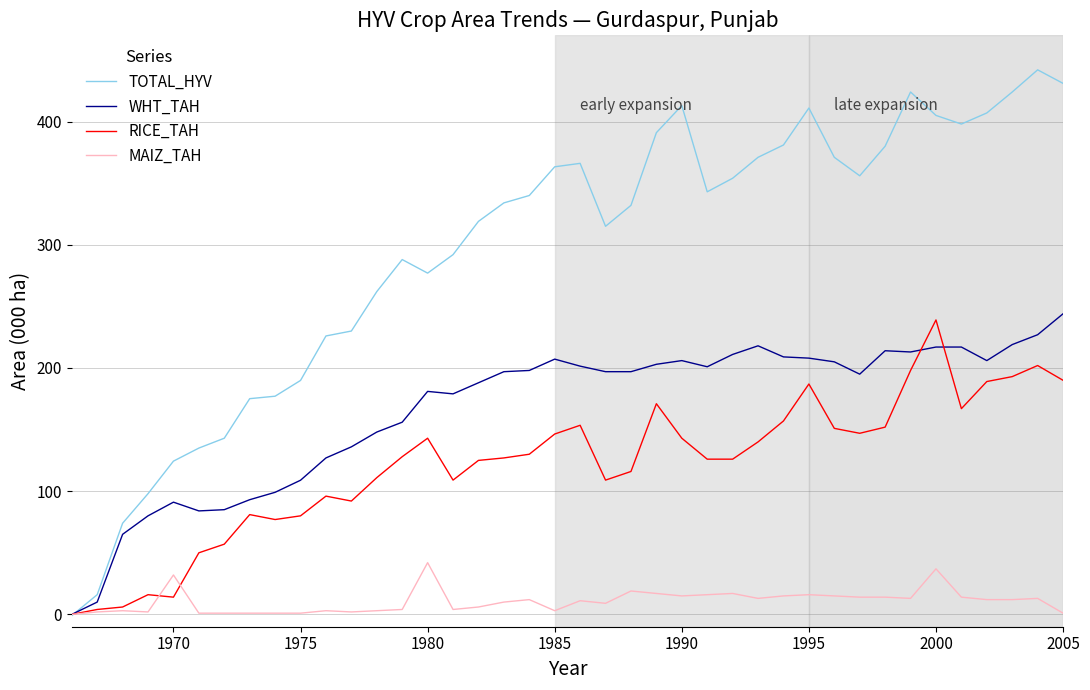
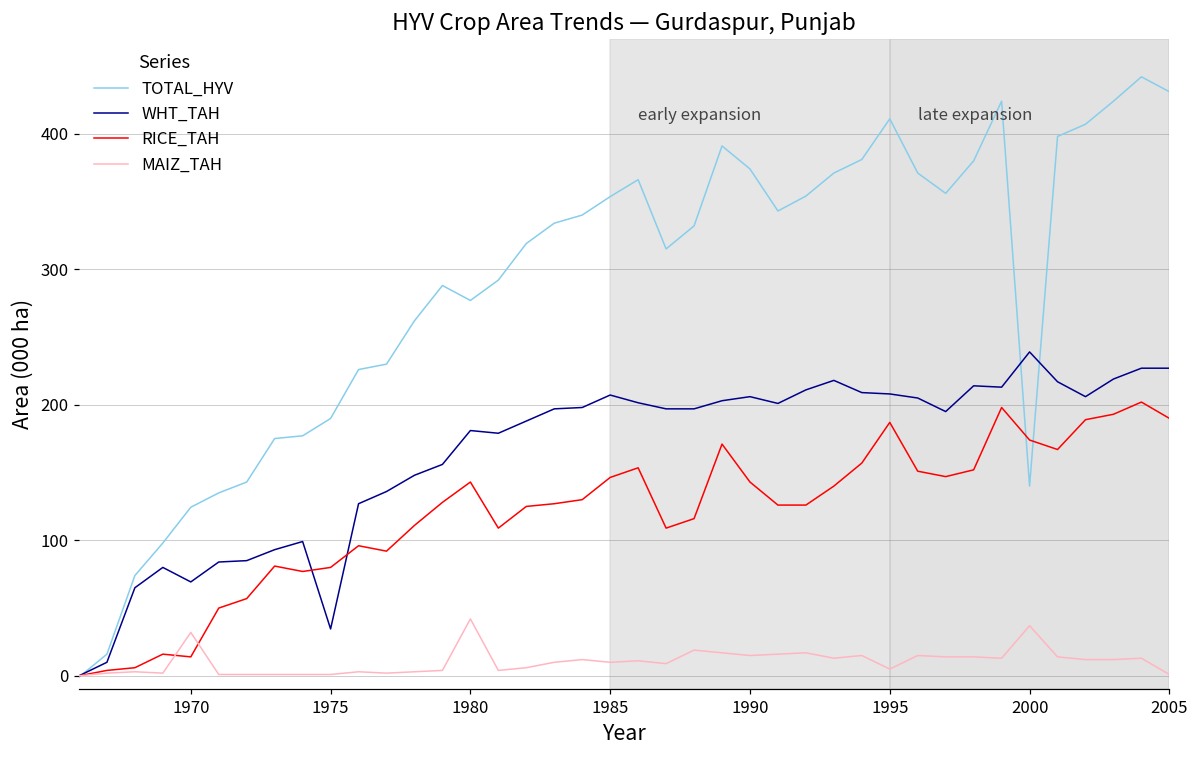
  {
    "TOTAL_HYV": {
      "1970": 124,
      "1975": 190,
      "1980": 277,
-     "1985": 363,
-     "1990": 413,
+     "1985": 354,
+     "1990": 374,
      "1995": 411,
-     "2000": 405,
+     "2000": 140,
      "2005": 431
    },
    "WHT_TAH": {
-     "1970": 91,
-     "1975": 109,
+     "1970": 69,
+     "1975": 35,
      "1980": 181,
      "1985": 207,
      "1990": 206,
      "1995": 208,
-     "2000": 217,
-     "2005": 244
+     "2000": 239,
+     "2005": 227
    },
    "RICE_TAH": {
      "1970": 14,
      "1975": 80,
      "1980": 143,
      "1985": 146,
      "1990": 143,
      "1995": 187,
-     "2000": 239,
+     "2000": 174,
      "2005": 190
    },
    "MAIZ_TAH": {
      "1970": 32,
      "1975": 1,
      "1980": 42,
-     "1985": 3,
+     "1985": 10,
      "1990": 15,
-     "1995": 16,
+     "1995": 5,
      "2000": 37,
      "2005": 1
    }
  }
